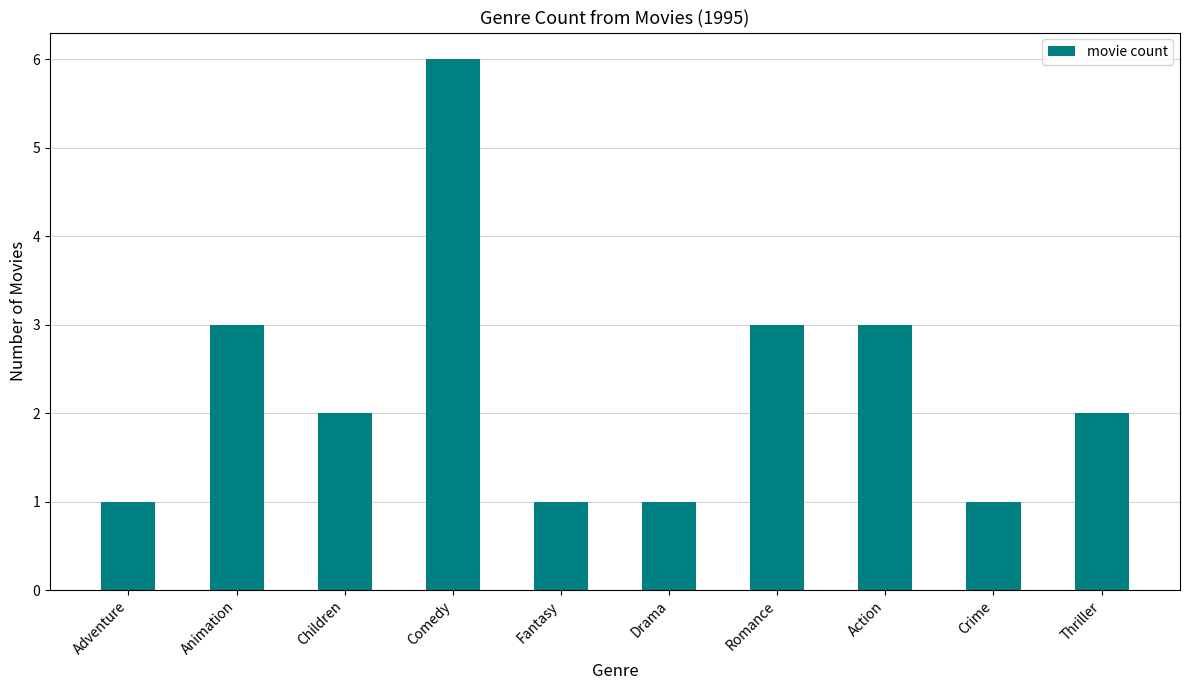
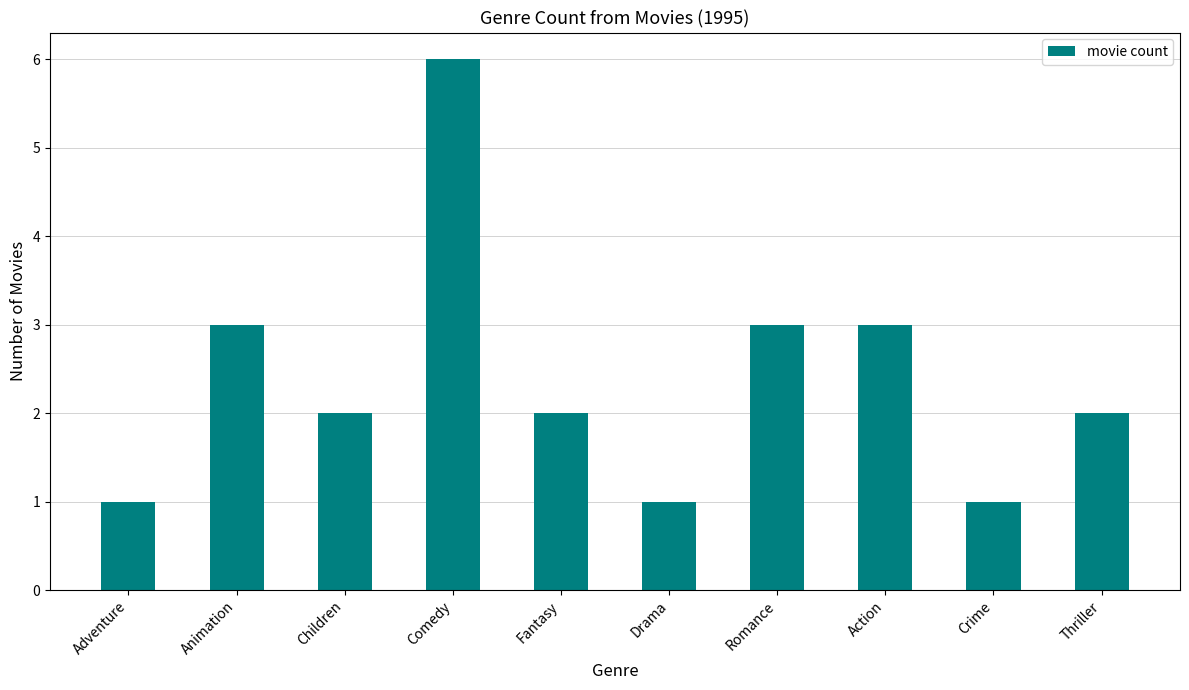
  {
    "Adventure": 1,
    "Animation": 3,
    "Children": 2,
    "Comedy": 6,
-   "Fantasy": 1,
+   "Fantasy": 2,
    "Drama": 1,
    "Romance": 3,
    "Action": 3,
    "Crime": 1,
    "Thriller": 2
  }
